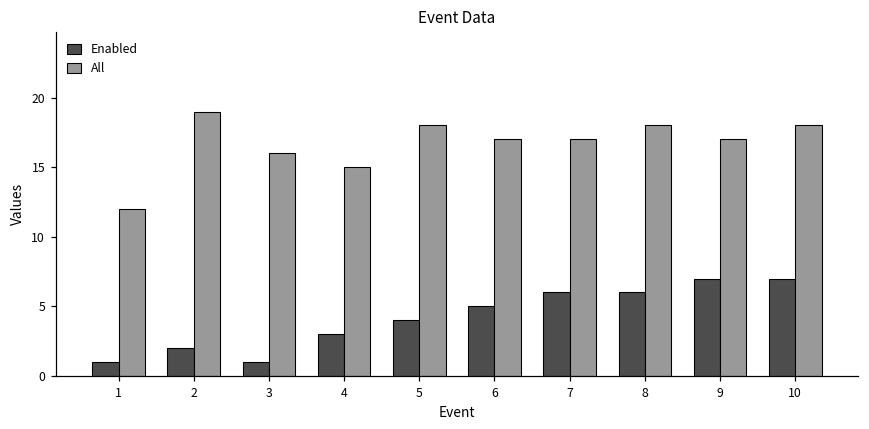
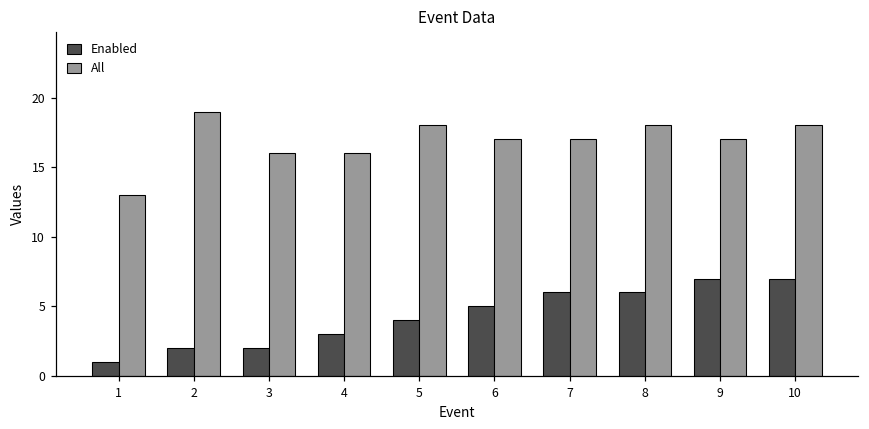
  {
    "Enabled": {
      "1": 1,
      "2": 2,
-     "3": 1,
+     "3": 2,
      "4": 3,
      "5": 4,
      "6": 5,
      "7": 6,
      "8": 6,
      "9": 7,
      "10": 7
    },
    "All": {
-     "1": 12,
+     "1": 13,
      "2": 19,
      "3": 16,
-     "4": 15,
+     "4": 16,
      "5": 18,
      "6": 17,
      "7": 17,
      "8": 18,
      "9": 17,
      "10": 18
    }
  }
